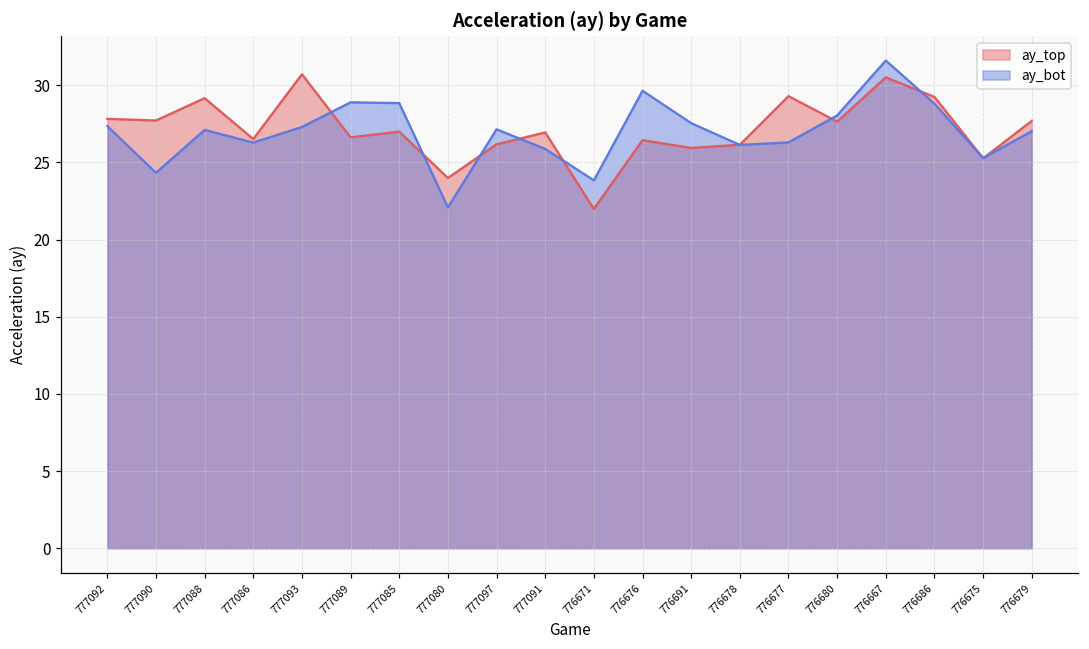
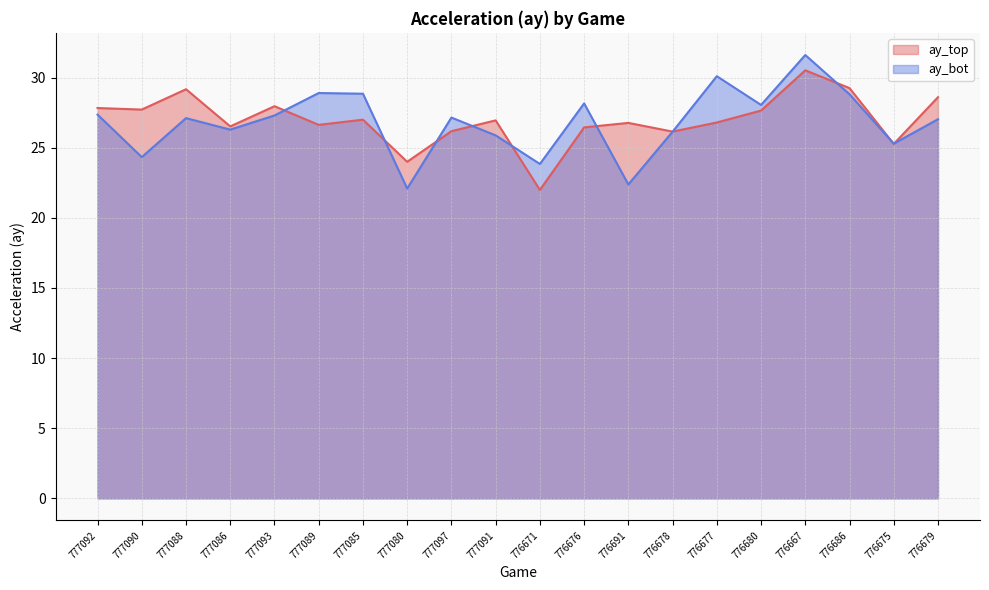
  {
    "ay_top": {
      "777092": 27.8,
      "777090": 27.7,
      "777088": 29.2,
      "777086": 26.5,
-     "777093": 30.7,
+     "777093": 28.0,
      "777089": 26.6,
      "777085": 27.0,
      "777080": 24.0,
      "777097": 26.2,
      "777091": 27.0,
      "776671": 22.0,
      "776676": 26.5,
-     "776691": 25.9,
-     "776677": 29.3,
+     "776691": 26.8,
+     "776677": 26.8,
      "776680": 27.7,
      "776667": 30.5,
      "776686": 29.3,
-     "776679": 27.7
+     "776679": 28.6
    },
    "ay_bot": {
      "777092": 27.4,
      "777090": 24.3,
      "777088": 27.1,
      "777086": 26.3,
      "777093": 27.3,
      "777089": 28.9,
      "777085": 28.9,
      "777080": 22.1,
      "777097": 27.2,
      "777091": 25.9,
      "776671": 23.8,
-     "776676": 29.7,
-     "776691": 27.6,
-     "776677": 26.3,
+     "776676": 28.2,
+     "776691": 22.4,
+     "776677": 30.1,
      "776680": 28.1,
      "776667": 31.6,
      "776686": 28.8,
      "776679": 27.0
    }
  }
